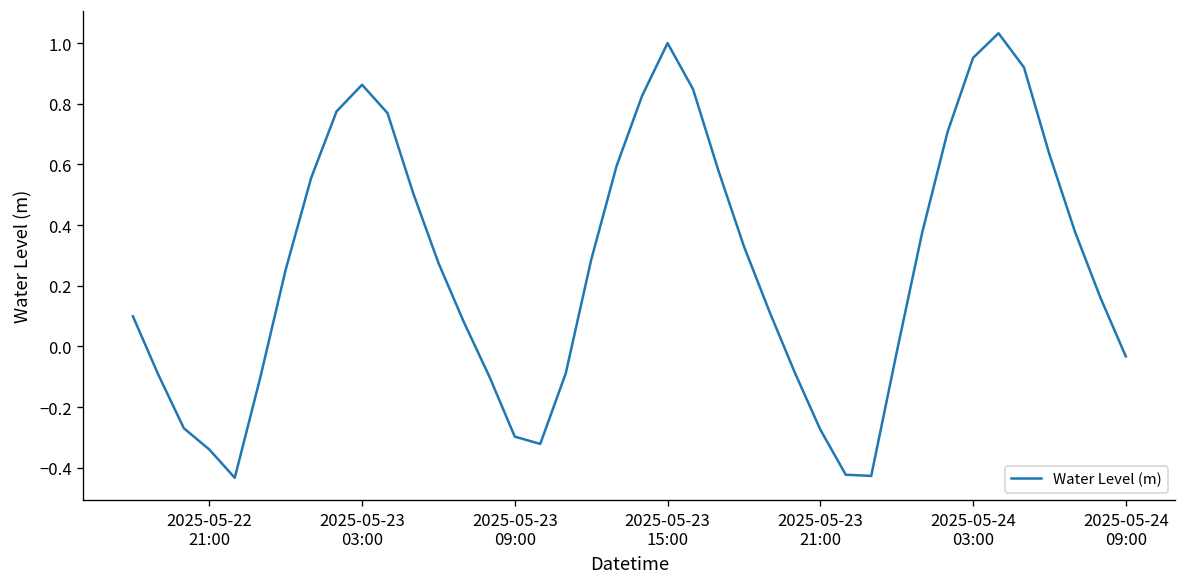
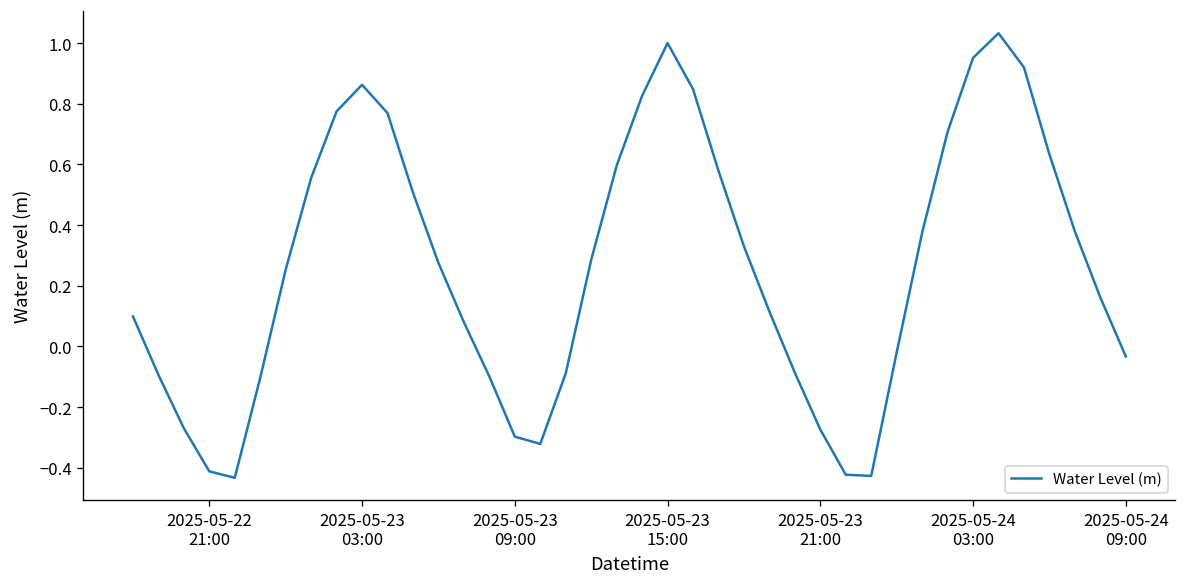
  {
-   "2025-05-22 21:00": -0.34,
+   "2025-05-22 21:00": -0.41,
    "2025-05-23 03:00": 0.86,
    "2025-05-23 09:00": -0.30,
    "2025-05-23 15:00": 1.00,
    "2025-05-23 21:00": -0.27,
    "2025-05-24 03:00": 0.95,
    "2025-05-24 09:00": -0.03
  }
